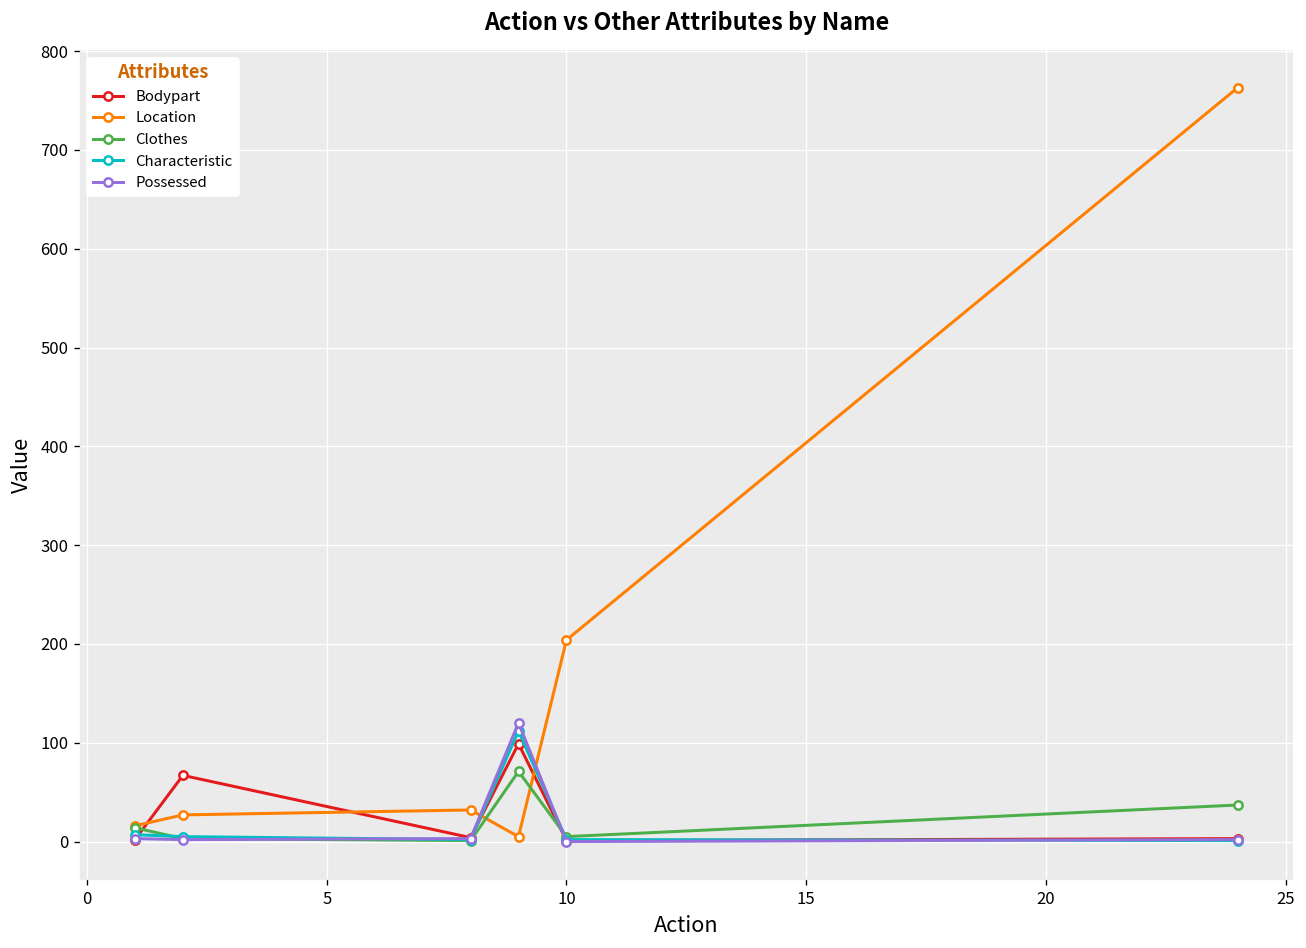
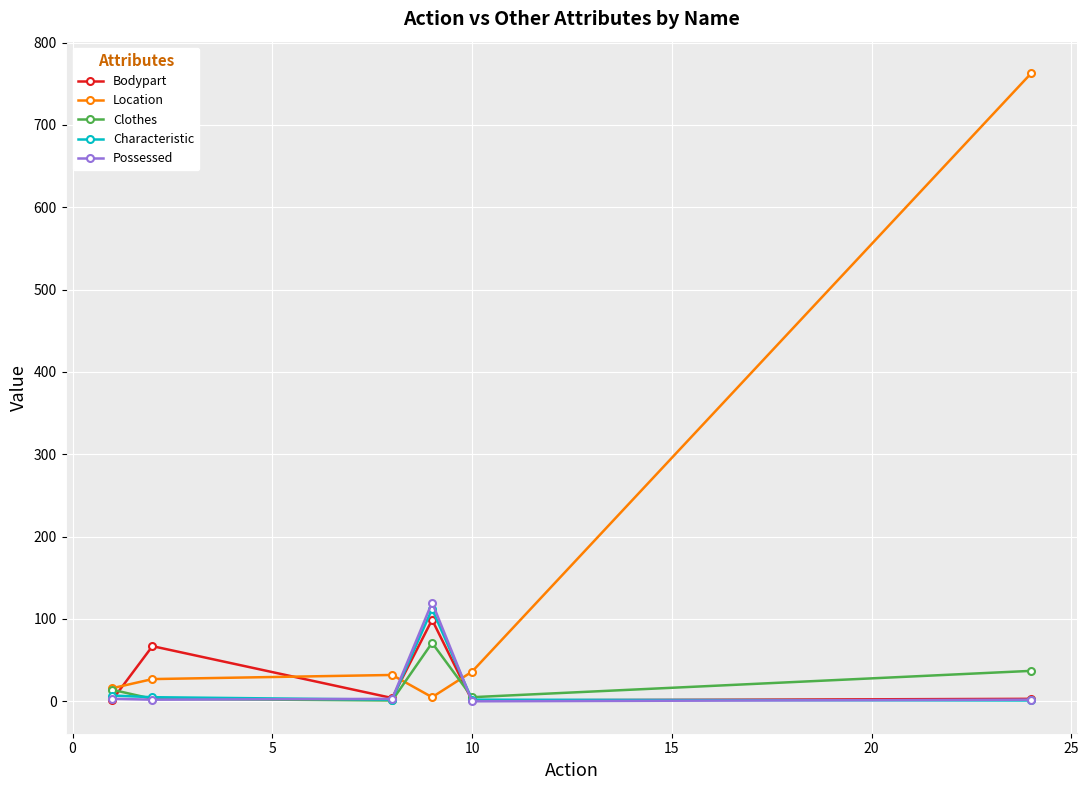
  {
    "Location": {
-     "10": 200
+     "10": 40
    }
  }
